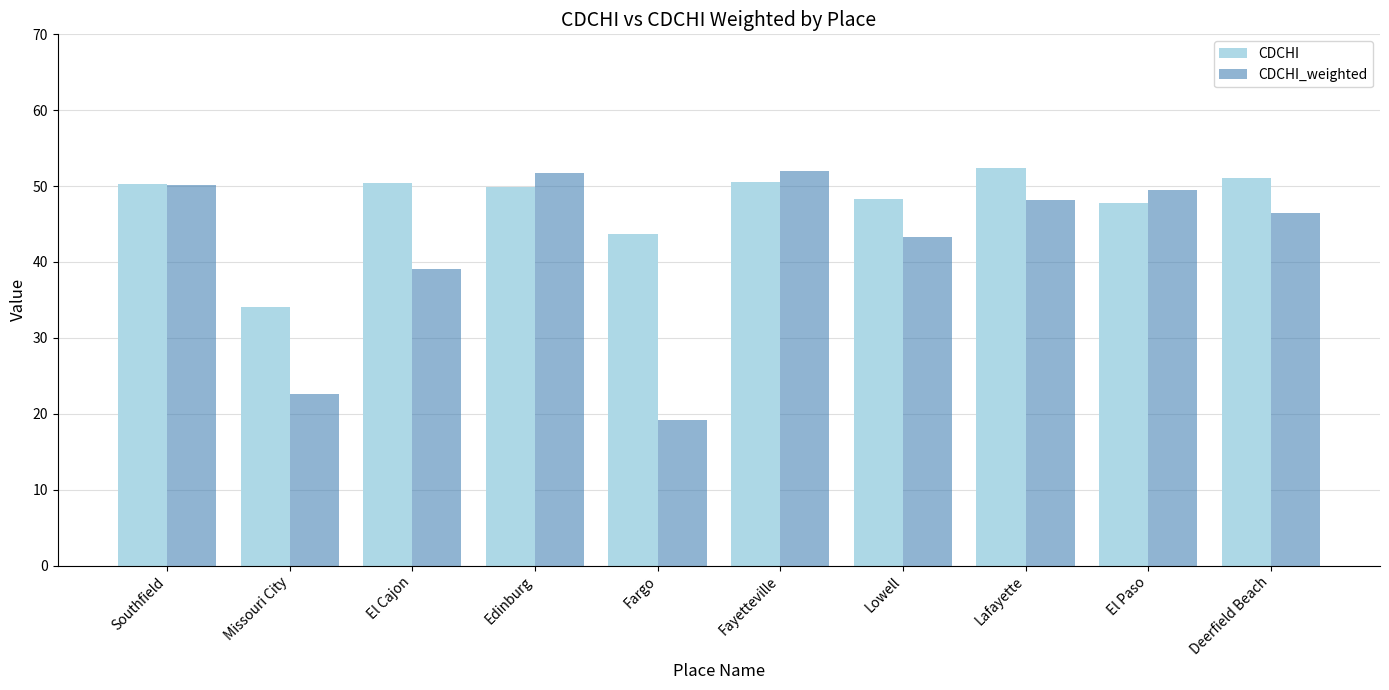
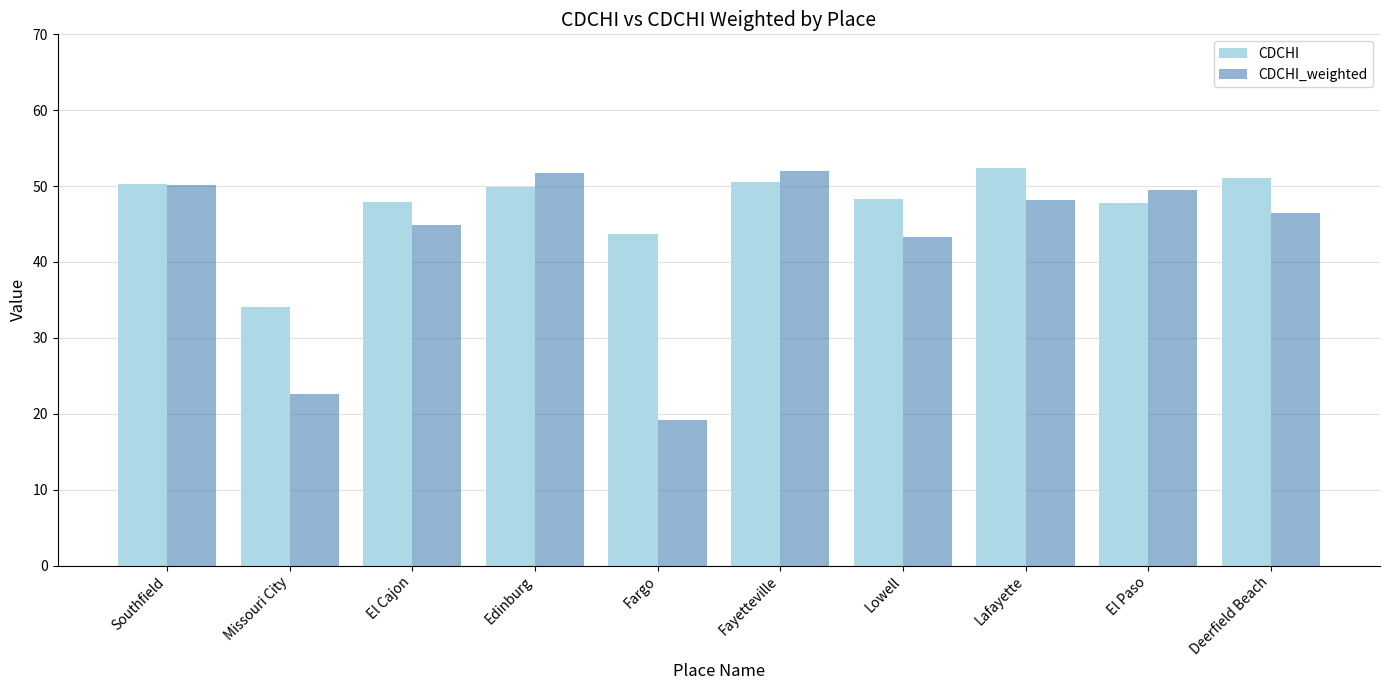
  {
    "CDCHI": {
      "Southfield": 50,
      "Missouri City": 34,
-     "El Cajon": 50,
+     "El Cajon": 48,
      "Edinburg": 50,
      "Fargo": 44,
      "Fayetteville": 51,
      "Lowell": 48,
      "Lafayette": 52,
      "El Paso": 48,
      "Deerfield Beach": 51
    },
    "CDCHI_weighted": {
      "Southfield": 50,
      "Missouri City": 23,
-     "El Cajon": 39,
+     "El Cajon": 45,
      "Edinburg": 52,
      "Fargo": 19,
      "Fayetteville": 52,
      "Lowell": 43,
      "Lafayette": 48,
      "El Paso": 49,
      "Deerfield Beach": 46
    }
  }
